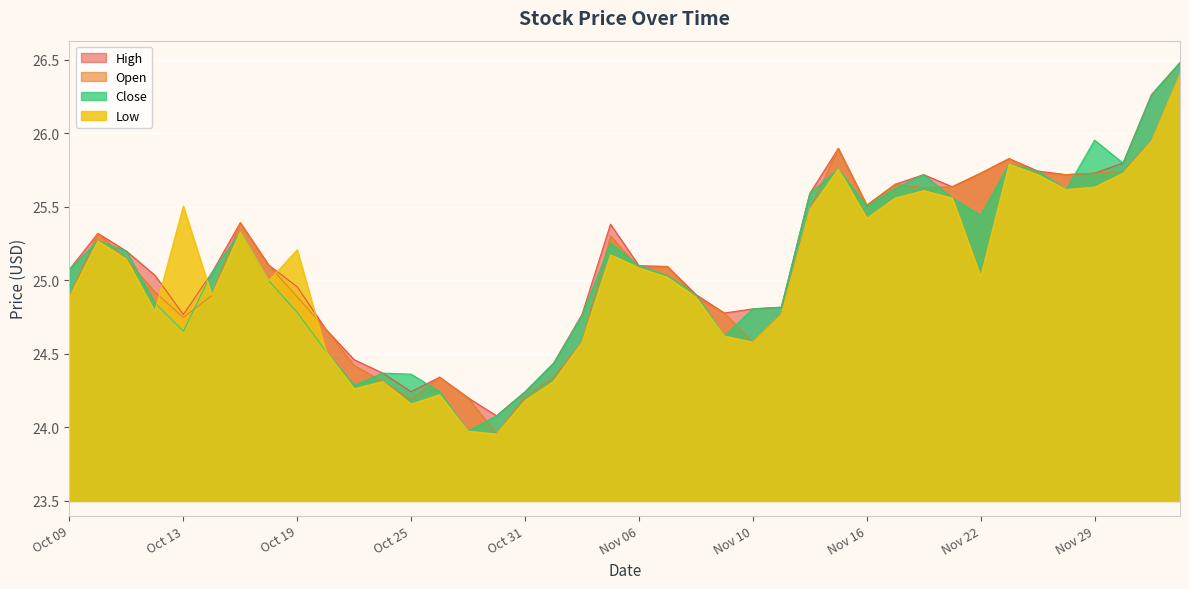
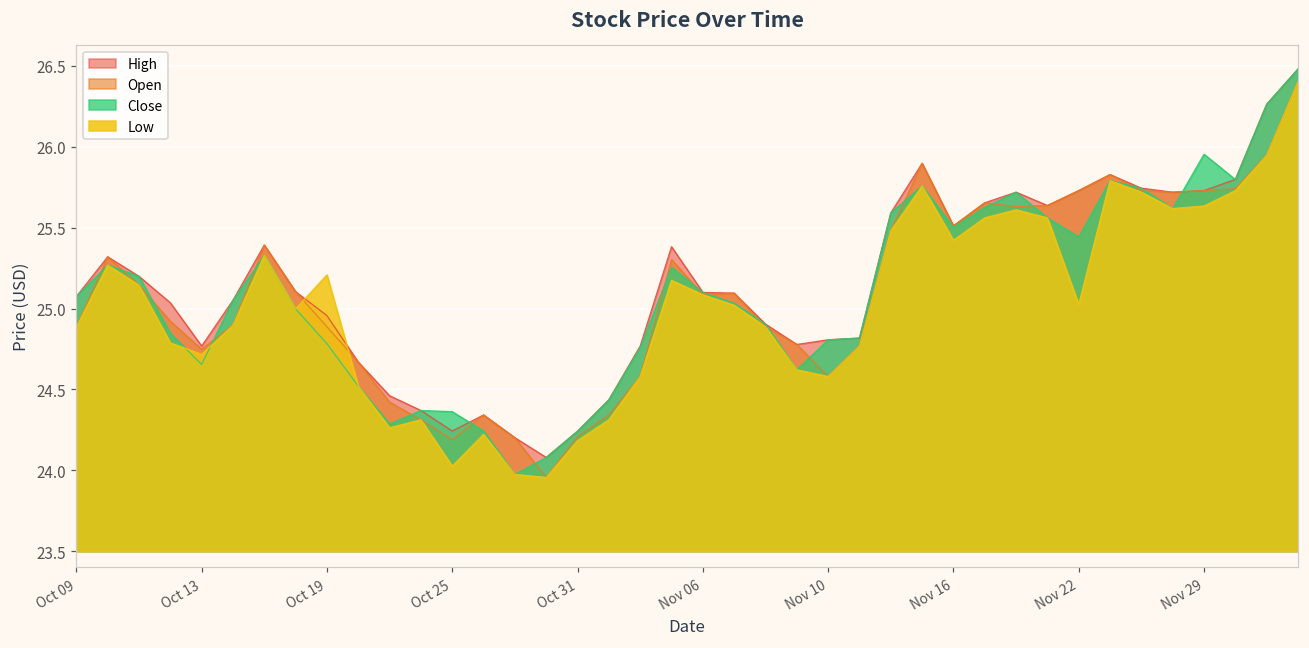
  {
    "Close": {
      "Oct 13": 24.65,
      "Oct 19": 24.78,
      "Oct 25": 24.36,
      "Nov 22": 25.44,
      "Nov 29": 25.95
    },
    "Low": {
-     "Oct 13": 25.51,
+     "Oct 13": 24.72,
      "Oct 19": 25.21,
-     "Oct 25": 24.16,
+     "Oct 25": 24.03,
      "Oct 31": 24.18,
      "Nov 16": 25.42,
      "Nov 22": 25.03,
      "Nov 29": 25.63
    }
  }
